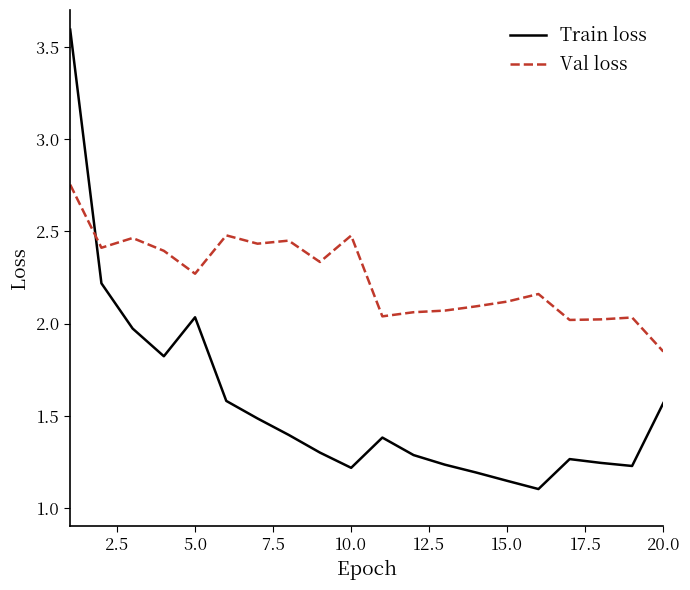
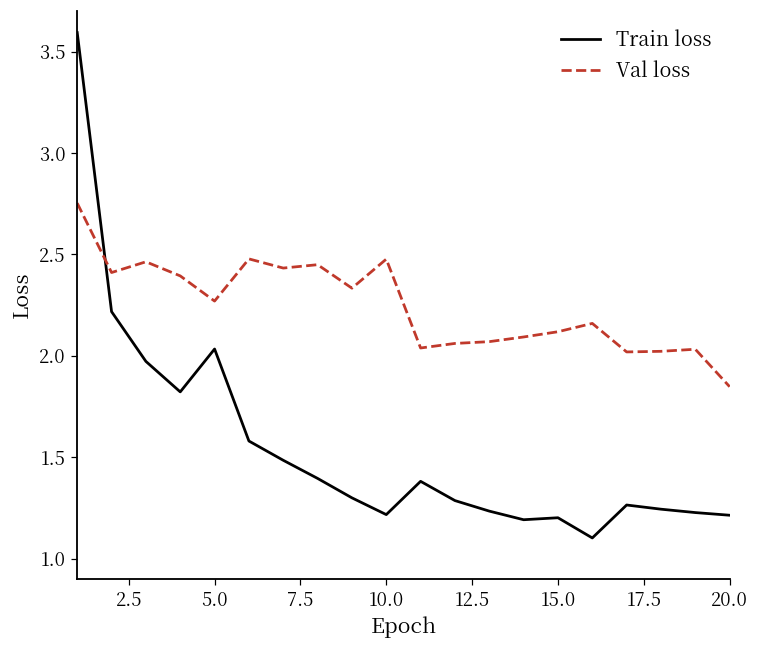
  {
    "Train loss": {
      "5.0": 2.03,
      "10.0": 1.22,
-     "15.0": 1.15,
-     "20.0": 1.57
+     "15.0": 1.20,
+     "20.0": 1.21
    },
    "Val loss": {
      "5.0": 2.27,
      "10.0": 2.48,
      "15.0": 2.12,
      "20.0": 1.85
    }
  }
